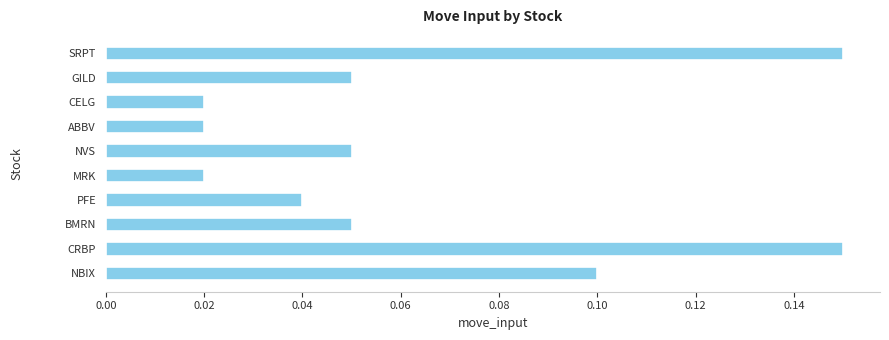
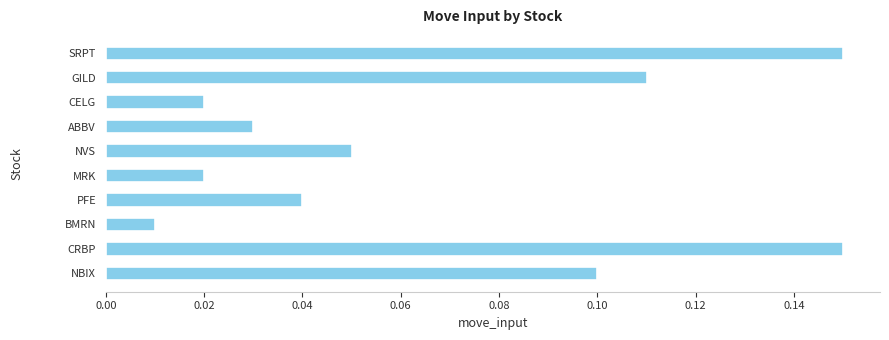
  {
    "SRPT": 0.15,
-   "GILD": 0.05,
+   "GILD": 0.11,
    "CELG": 0.02,
-   "ABBV": 0.02,
+   "ABBV": 0.03,
    "NVS": 0.05,
    "MRK": 0.02,
    "PFE": 0.04,
-   "BMRN": 0.05,
+   "BMRN": 0.01,
    "CRBP": 0.15,
    "NBIX": 0.10
  }
